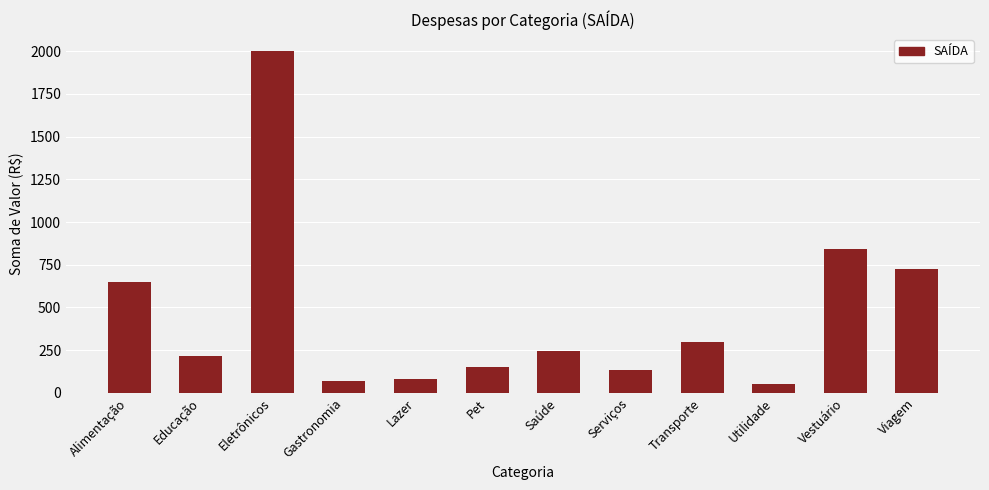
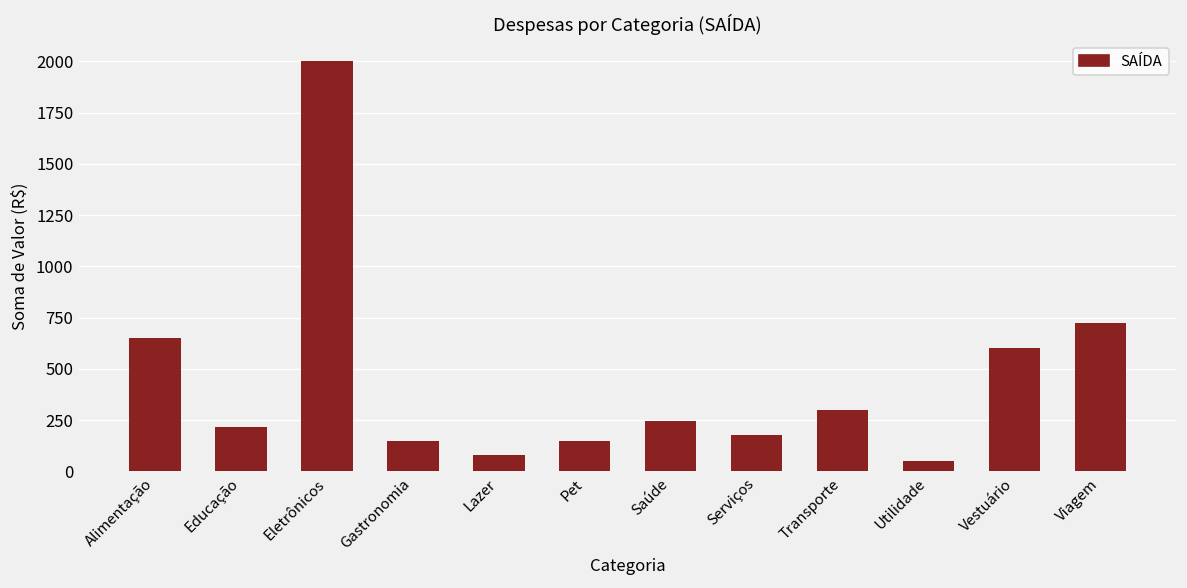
  {
    "Alimentação": 650,
    "Educação": 220,
    "Eletrônicos": 2000,
-   "Gastronomia": 70,
+   "Gastronomia": 150,
    "Lazer": 80,
    "Pet": 150,
    "Saúde": 250,
-   "Serviços": 130,
+   "Serviços": 180,
    "Transporte": 300,
    "Utilidade": 50,
-   "Vestuário": 840,
+   "Vestuário": 600,
    "Viagem": 720
  }
